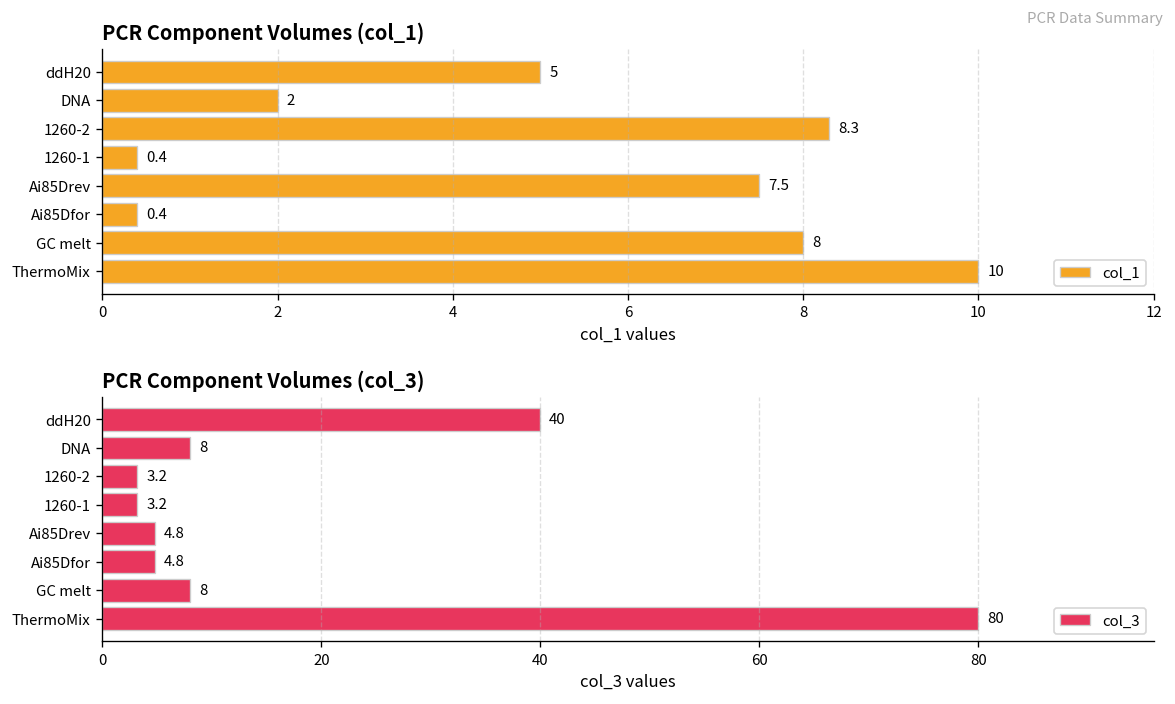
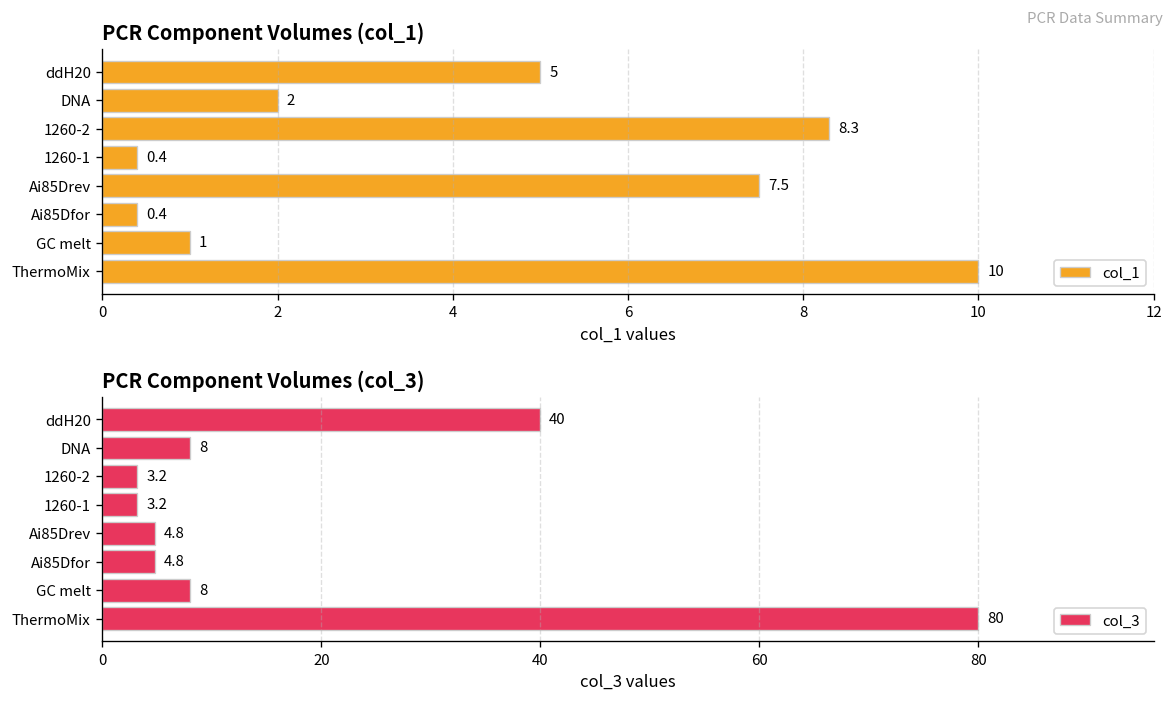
  {
    "PCR Component Volumes (col_1)": {
      "ddH20": 5,
      "DNA": 2,
      "1260-2": 8.3,
      "1260-1": 0.4,
      "Ai85Drev": 7.5,
      "Ai85Dfor": 0.4,
-     "GC melt": 8,
+     "GC melt": 1,
      "ThermoMix": 10
    },
    "PCR Component Volumes (col_3)": {
      "ddH20": 40,
      "DNA": 8,
      "1260-2": 3.2,
      "1260-1": 3.2,
      "Ai85Drev": 4.8,
      "Ai85Dfor": 4.8,
      "GC melt": 8,
      "ThermoMix": 80
    }
  }
